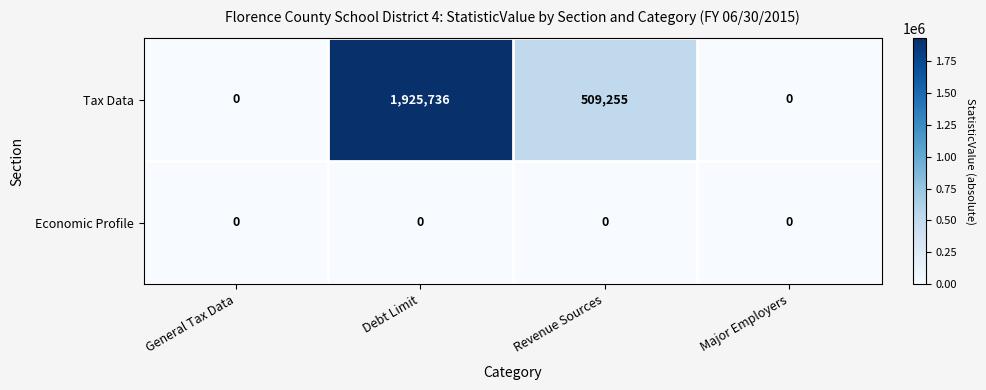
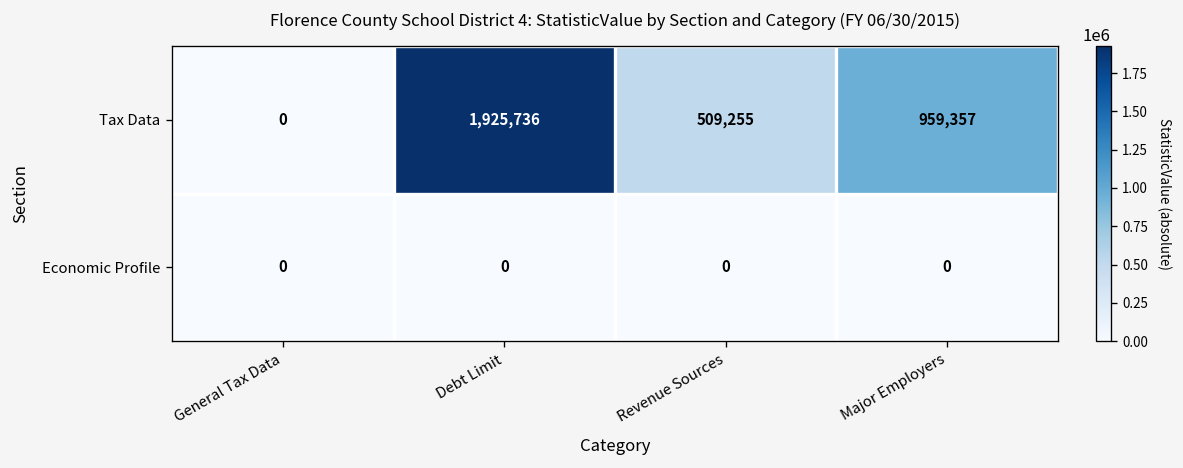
  {
    "Tax Data": {
      "General Tax Data": "0",
      "Debt Limit": "1,925,736",
      "Revenue Sources": "509,255",
-     "Major Employers": "0"
+     "Major Employers": "959,357"
    },
    "Economic Profile": {
      "General Tax Data": "0",
      "Debt Limit": "0",
      "Revenue Sources": "0",
      "Major Employers": "0"
    }
  }
